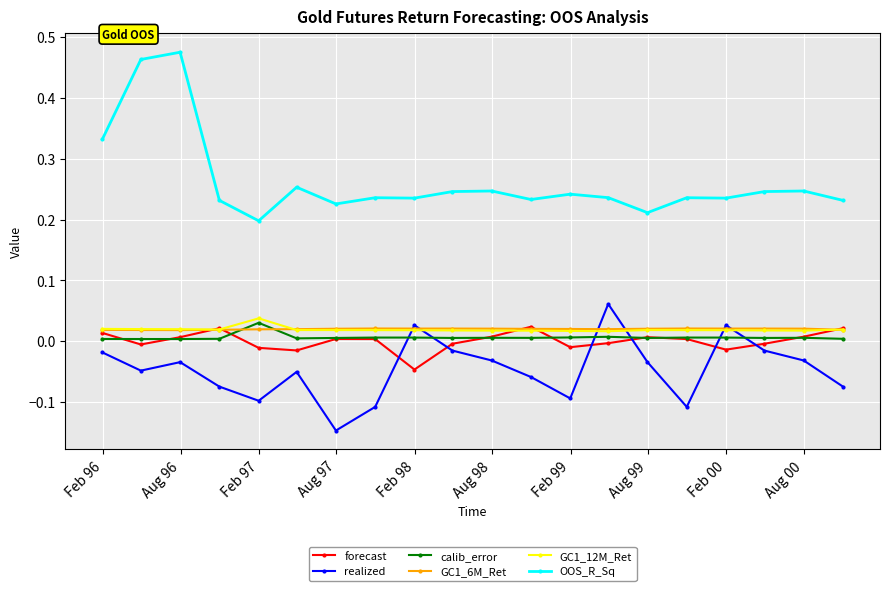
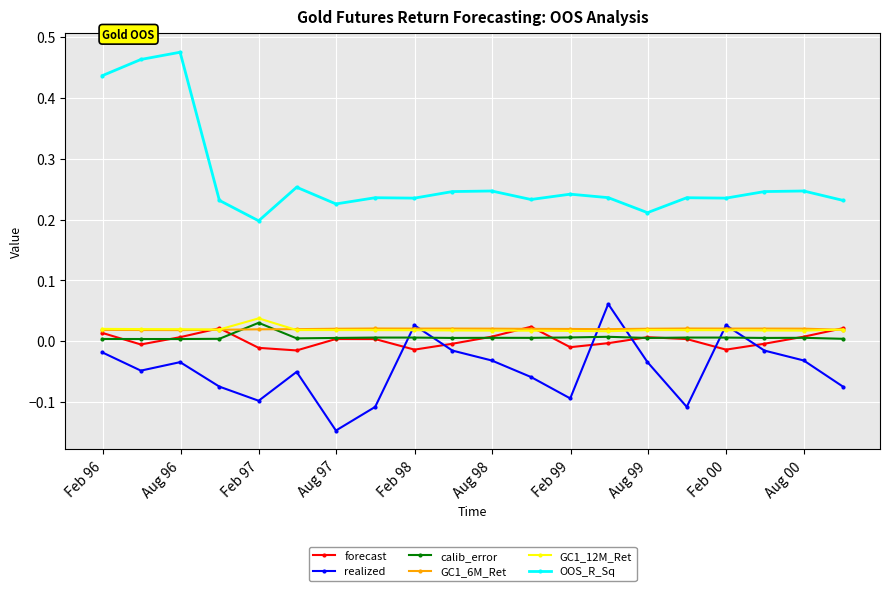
  {
    "forecast": {
      "Feb 96": 0.01,
      "Feb 97": -0.01,
-     "Feb 98": -0.05,
+     "Feb 98": -0.01,
      "Feb 99": -0.01,
      "Feb 00": -0.01
    },
    "realized": {
      "Feb 96": -0.02,
      "Aug 96": -0.03,
      "Feb 97": -0.10,
      "Aug 97": -0.15,
      "Feb 98": 0.03,
      "Aug 98": -0.03,
      "Feb 99": -0.09,
      "Aug 99": -0.03,
      "Feb 00": 0.03,
      "Aug 00": -0.03
    },
    "calib_error": {
      "Feb 96": 0.00,
      "Feb 97": 0.03,
      "Feb 98": 0.01,
      "Feb 99": 0.01,
      "Feb 00": 0.01
    },
    "GC1_6M_Ret": {
      "Feb 97": 0.02
    },
    "GC1_12M_Ret": {
      "Feb 97": 0.04
    },
    "OOS_R_Sq": {
-     "Feb 96": 0.33,
+     "Feb 96": 0.44,
      "Aug 96": 0.48,
      "Feb 97": 0.20,
      "Aug 97": 0.23,
      "Feb 98": 0.24,
      "Aug 98": 0.25,
      "Feb 99": 0.24,
      "Aug 99": 0.21,
      "Feb 00": 0.24,
      "Aug 00": 0.25
    }
  }
